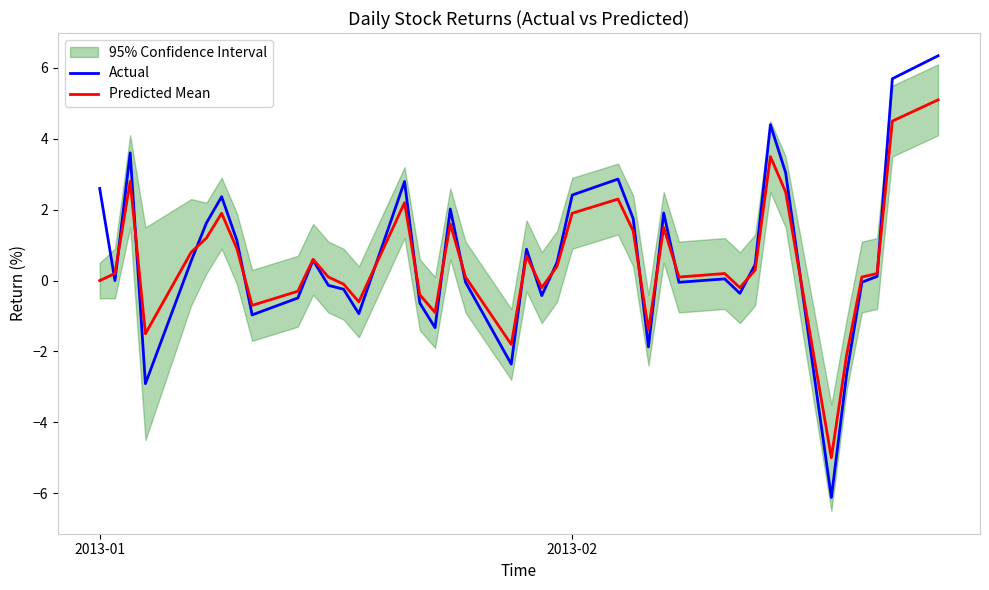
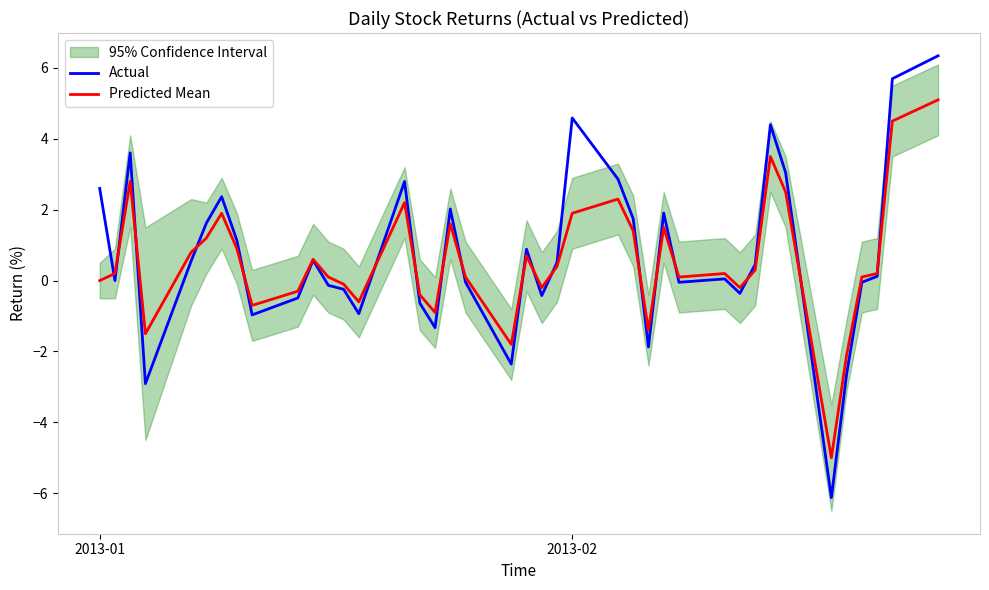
  {
    "Actual": {
      "2013-01": 2.6,
-     "2013-02": 2.4
+     "2013-02": 4.6
    },
    "Predicted Mean": {
      "2013-01": 0.0,
      "2013-02": 1.9
    }
  }
